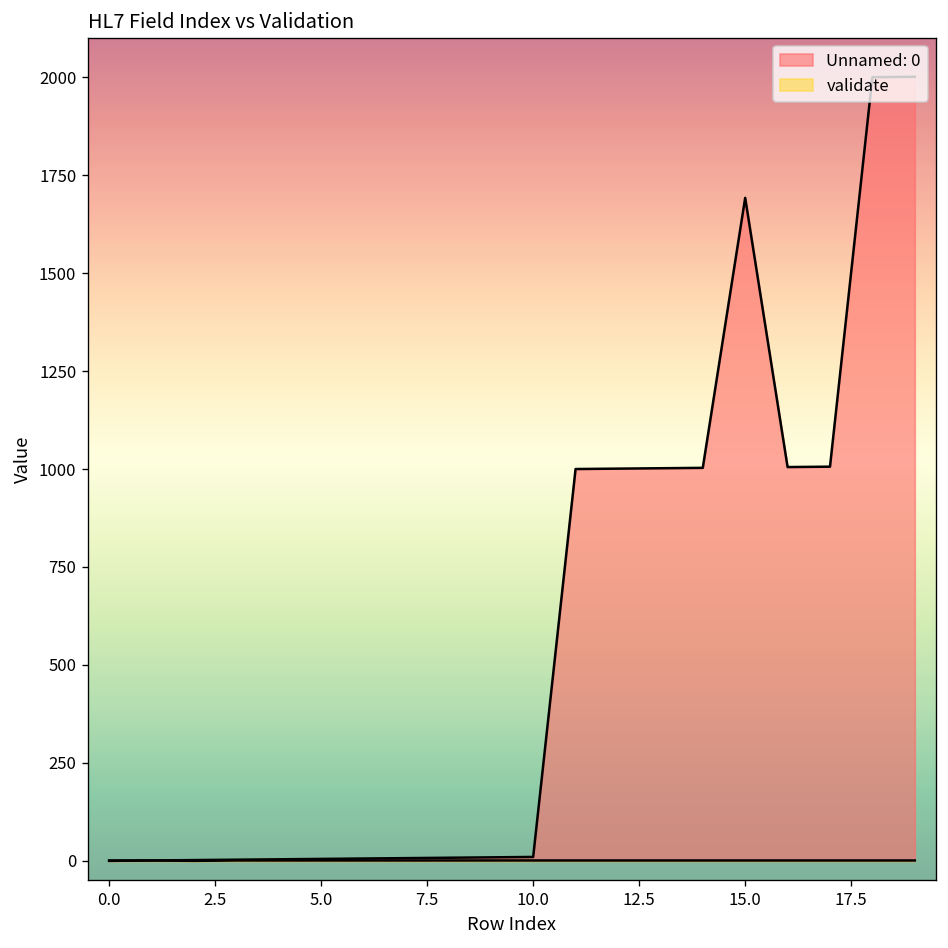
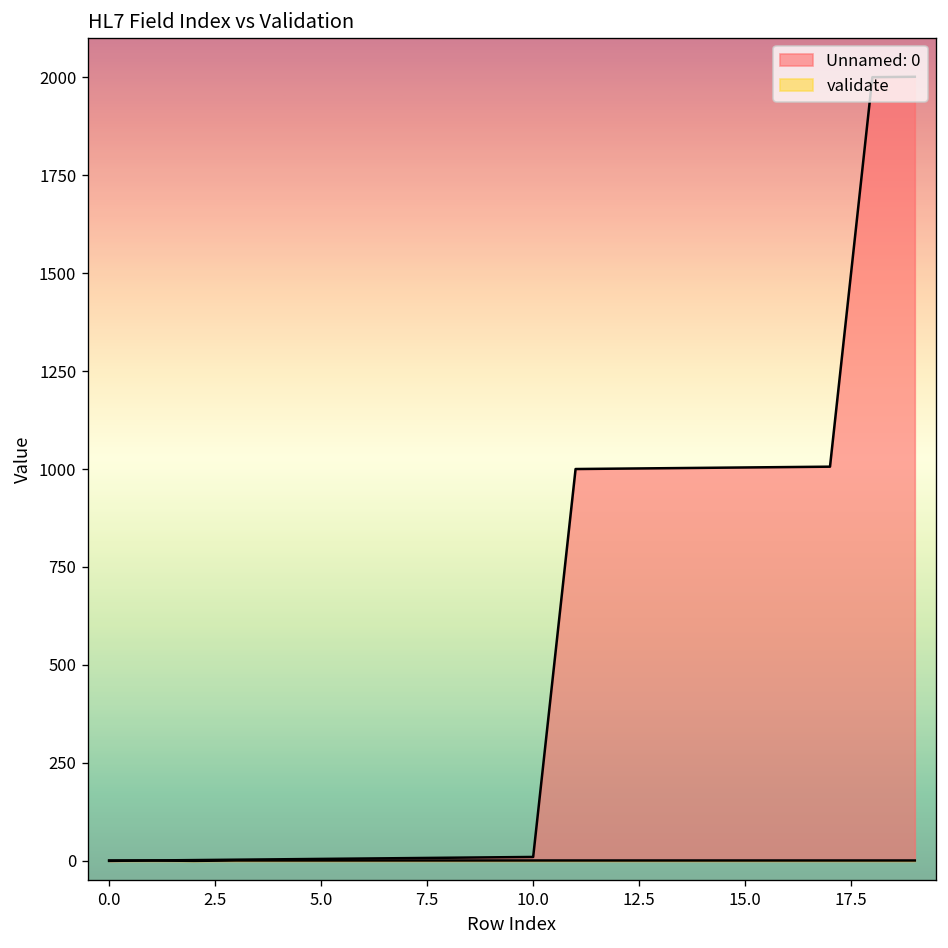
  {
    "Unnamed: 0": {
      "10.0": 10,
-     "15.0": 1690
+     "15.0": 1000
    },
    "validate": {
      "10.0": 0,
      "15.0": 0
    }
  }
